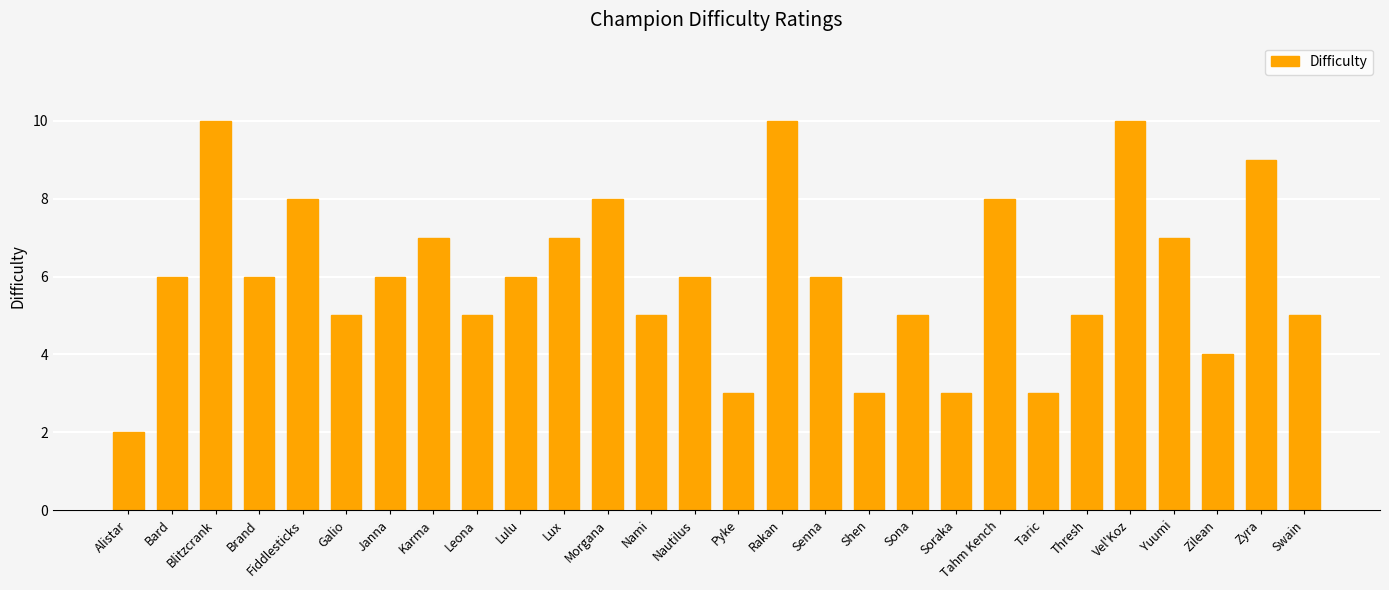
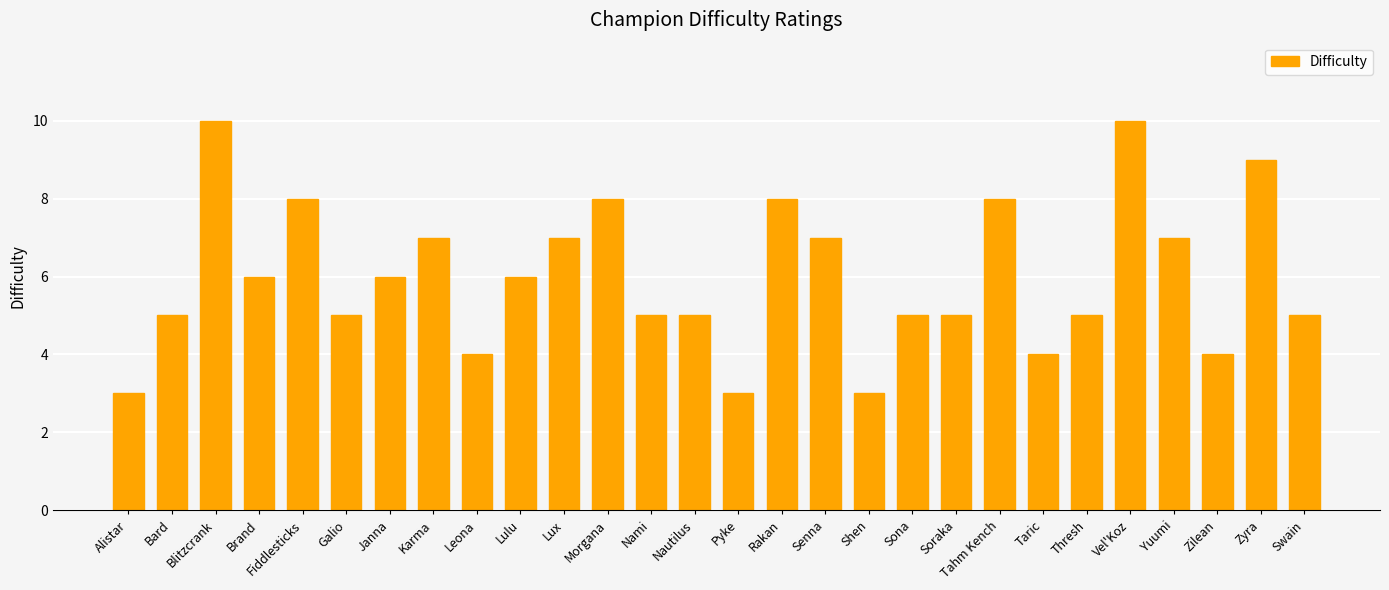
  {
-   "Alistar": 2,
-   "Bard": 6,
+   "Alistar": 3,
+   "Bard": 5,
    "Blitzcrank": 10,
    "Brand": 6,
    "Fiddlesticks": 8,
    "Galio": 5,
    "Janna": 6,
    "Karma": 7,
-   "Leona": 5,
+   "Leona": 4,
    "Lulu": 6,
    "Lux": 7,
    "Morgana": 8,
    "Nami": 5,
-   "Nautilus": 6,
+   "Nautilus": 5,
    "Pyke": 3,
-   "Rakan": 10,
-   "Senna": 6,
+   "Rakan": 8,
+   "Senna": 7,
    "Shen": 3,
    "Sona": 5,
-   "Soraka": 3,
+   "Soraka": 5,
    "Tahm Kench": 8,
-   "Taric": 3,
+   "Taric": 4,
    "Thresh": 5,
    "Vel'Koz": 10,
    "Yuumi": 7,
    "Zilean": 4,
    "Zyra": 9,
    "Swain": 5
  }
